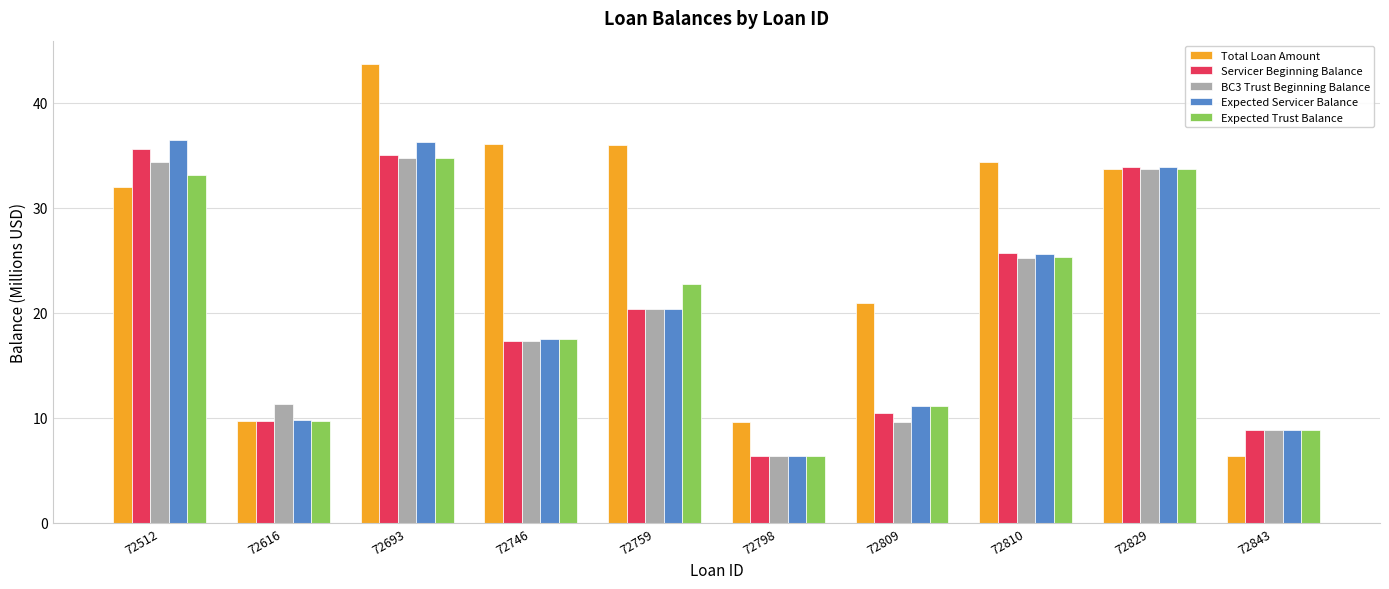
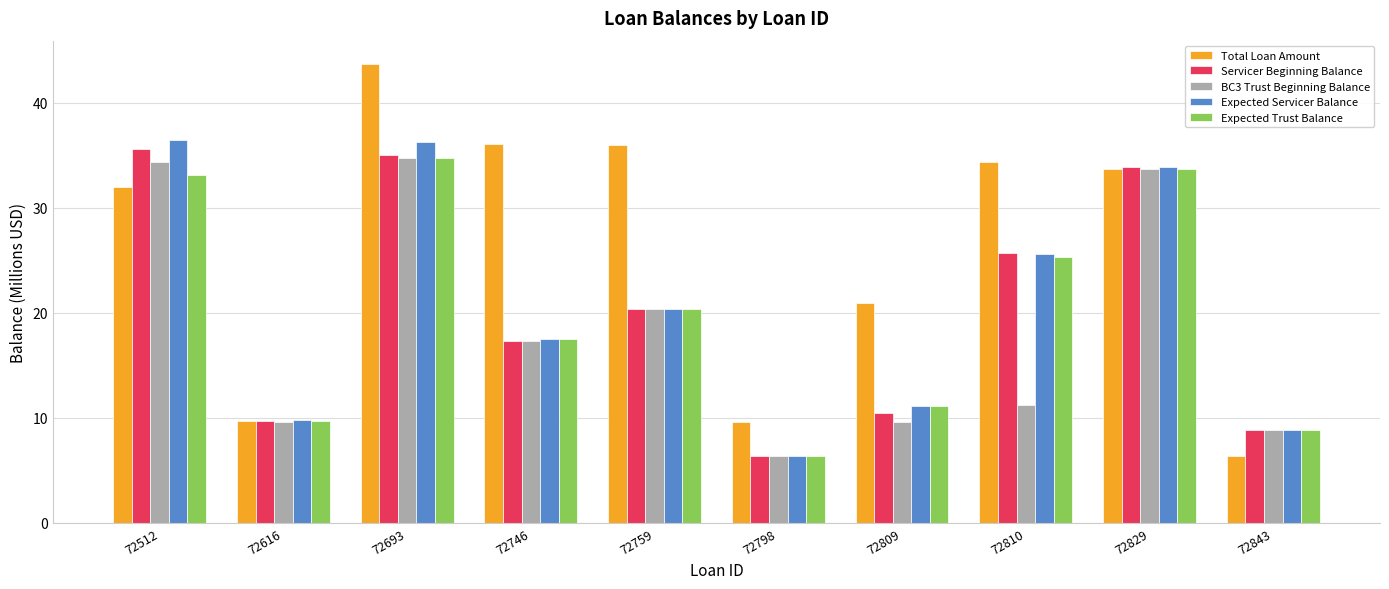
  {
    "Total Loan Amount": {
      "72512": 32.0,
      "72616": 9.7,
      "72693": 43.7,
      "72746": 36.0,
      "72759": 36.0,
      "72798": 9.6,
      "72809": 20.9,
      "72810": 34.4,
      "72829": 33.7,
      "72843": 6.4
    },
    "Servicer Beginning Balance": {
      "72512": 35.6,
      "72616": 9.7,
      "72693": 35.0,
      "72746": 17.3,
      "72759": 20.3,
      "72798": 6.4,
      "72809": 10.4,
      "72810": 25.7,
      "72829": 33.9,
      "72843": 8.8
    },
    "BC3 Trust Beginning Balance": {
      "72512": 34.4,
-     "72616": 11.3,
+     "72616": 9.6,
      "72693": 34.7,
      "72746": 17.3,
      "72759": 20.3,
      "72798": 6.4,
      "72809": 9.6,
-     "72810": 25.2,
+     "72810": 11.2,
      "72829": 33.7,
      "72843": 8.8
    },
    "Expected Servicer Balance": {
      "72512": 36.4,
      "72616": 9.8,
      "72693": 36.3,
      "72746": 17.5,
      "72759": 20.3,
      "72798": 6.4,
      "72809": 11.1,
      "72810": 25.6,
      "72829": 33.9,
      "72843": 8.8
    },
    "Expected Trust Balance": {
      "72512": 33.1,
      "72616": 9.7,
      "72693": 34.8,
      "72746": 17.5,
-     "72759": 22.8,
+     "72759": 20.3,
      "72798": 6.4,
      "72809": 11.1,
      "72810": 25.3,
      "72829": 33.7,
      "72843": 8.8
    }
  }
